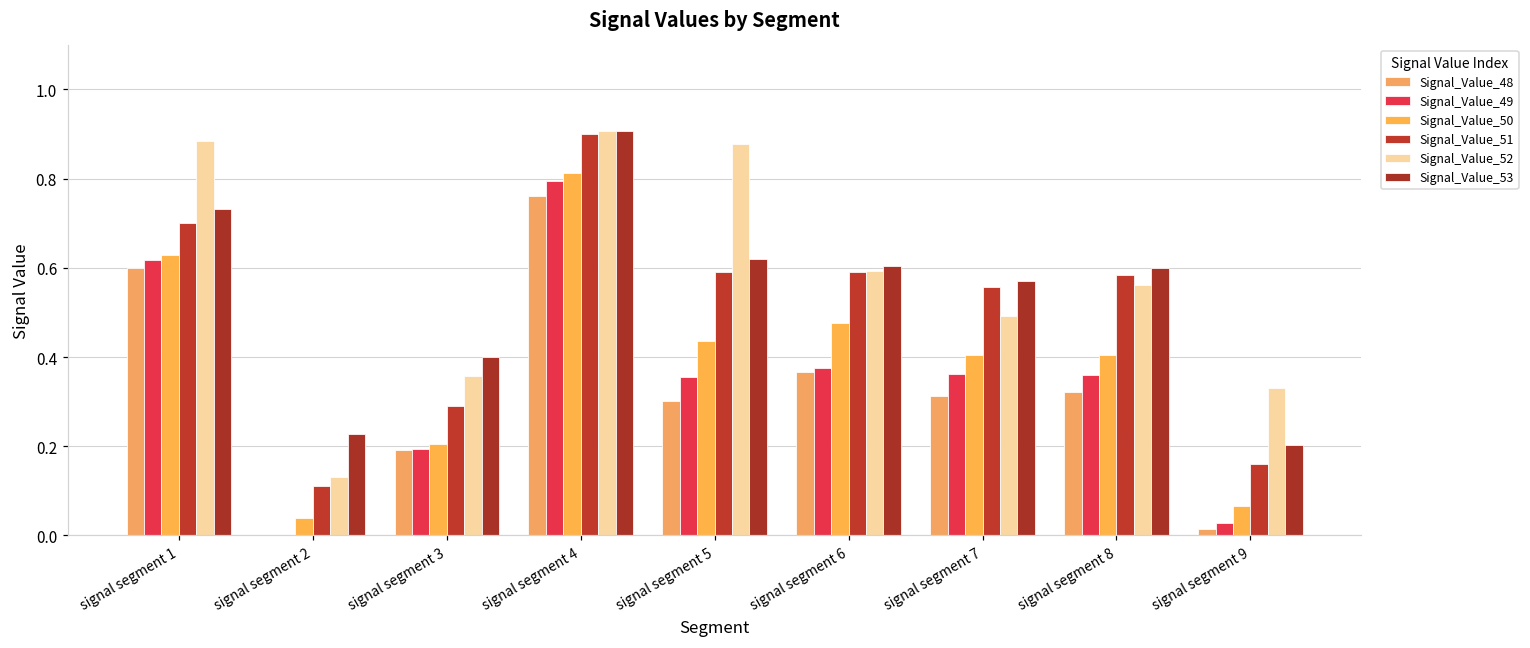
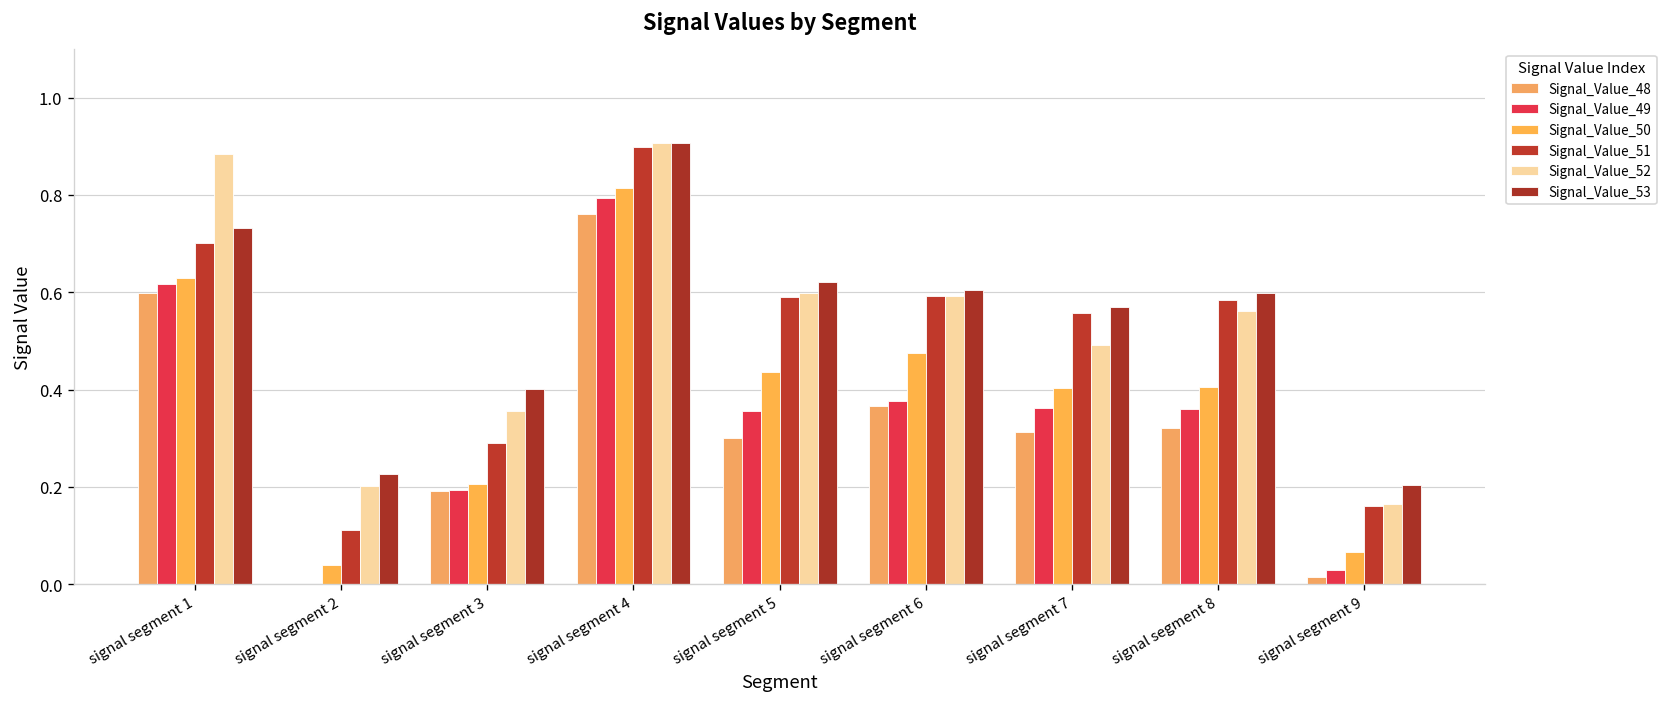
  {
    "Signal_Value_52": {
      "signal segment 1": 0.88,
-     "signal segment 2": 0.13,
+     "signal segment 2": 0.20,
      "signal segment 3": 0.36,
      "signal segment 4": 0.91,
-     "signal segment 5": 0.88,
+     "signal segment 5": 0.60,
      "signal segment 6": 0.59,
      "signal segment 7": 0.49,
      "signal segment 8": 0.56,
-     "signal segment 9": 0.33
+     "signal segment 9": 0.17
    }
  }
